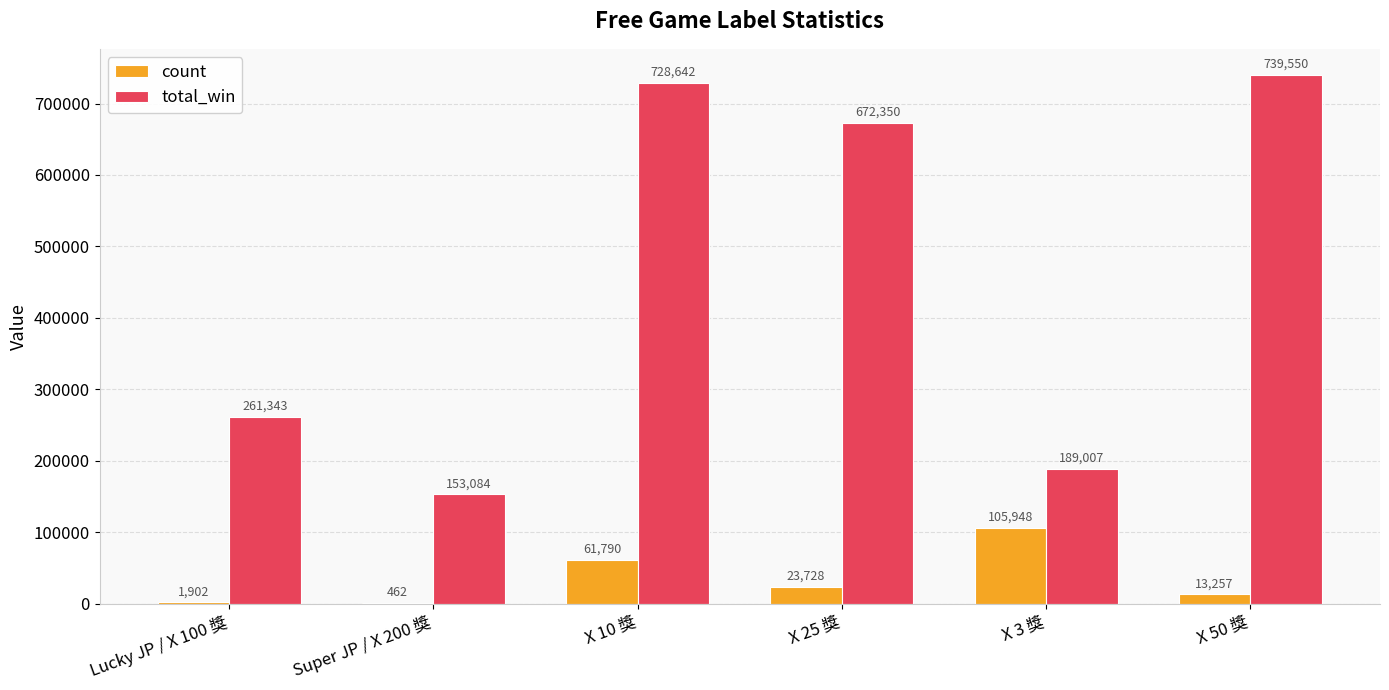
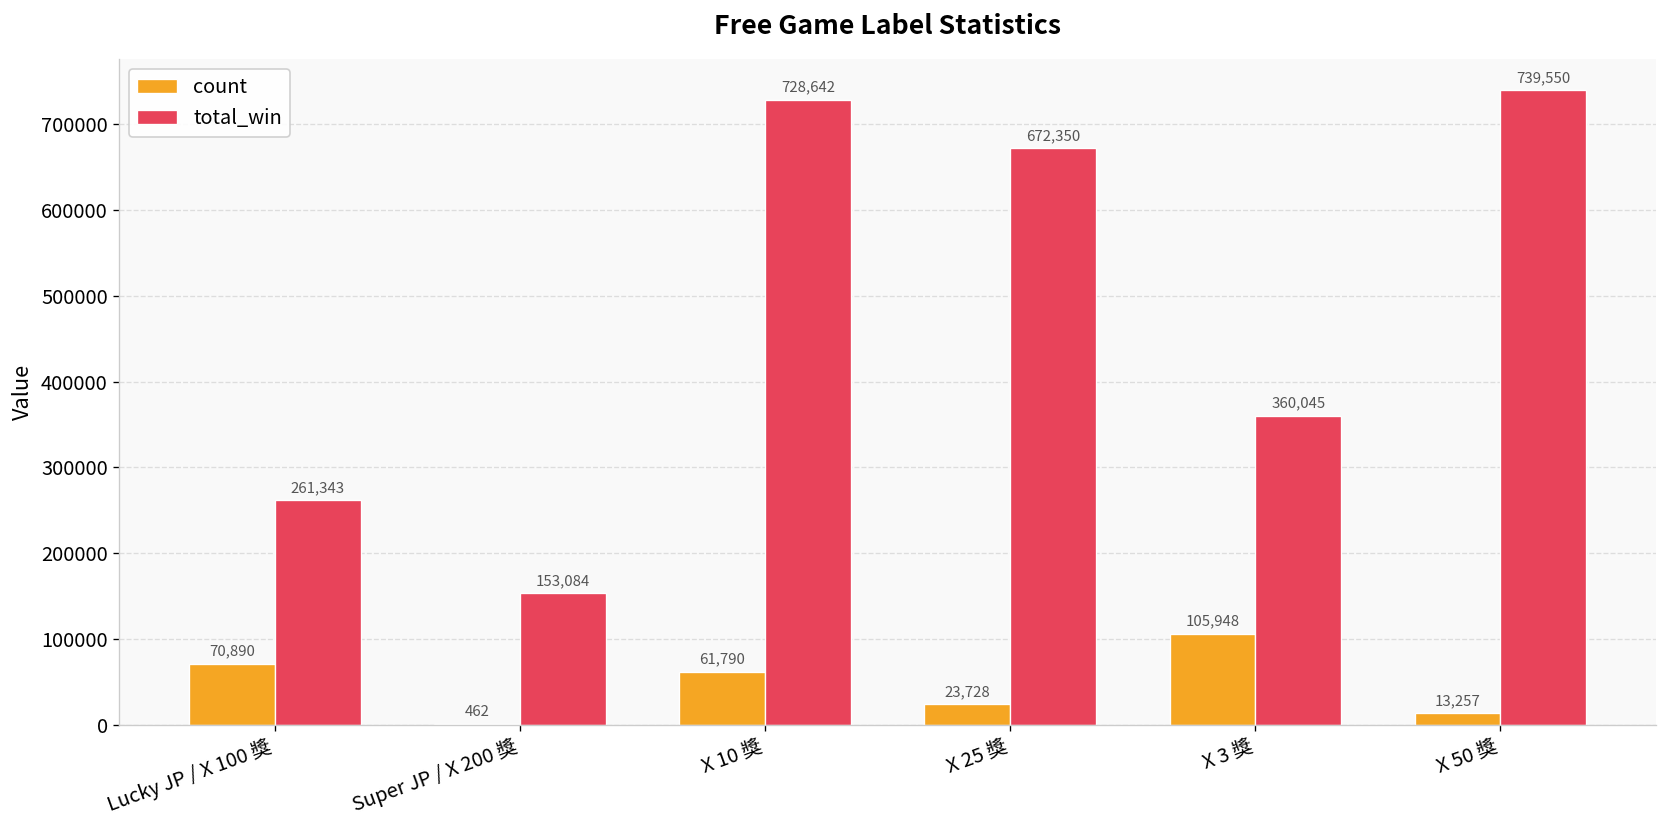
  {
    "count": {
-     "Lucky JP / X 100 獎": "1,902",
+     "Lucky JP / X 100 獎": "70,890",
      "Super JP / X 200 獎": "462",
      "X 10 獎": "61,790",
      "X 25 獎": "23,728",
      "X 3 獎": "105,948",
      "X 50 獎": "13,257"
    },
    "total_win": {
      "Lucky JP / X 100 獎": "261,343",
      "Super JP / X 200 獎": "153,084",
      "X 10 獎": "728,642",
      "X 25 獎": "672,350",
-     "X 3 獎": "189,007",
+     "X 3 獎": "360,045",
      "X 50 獎": "739,550"
    }
  }
